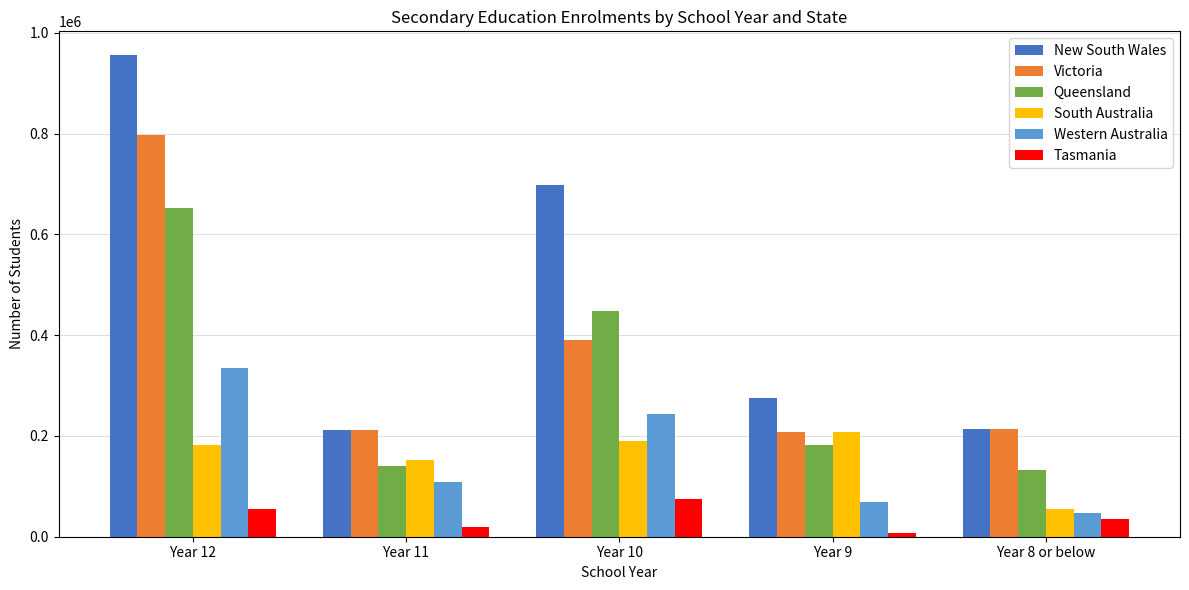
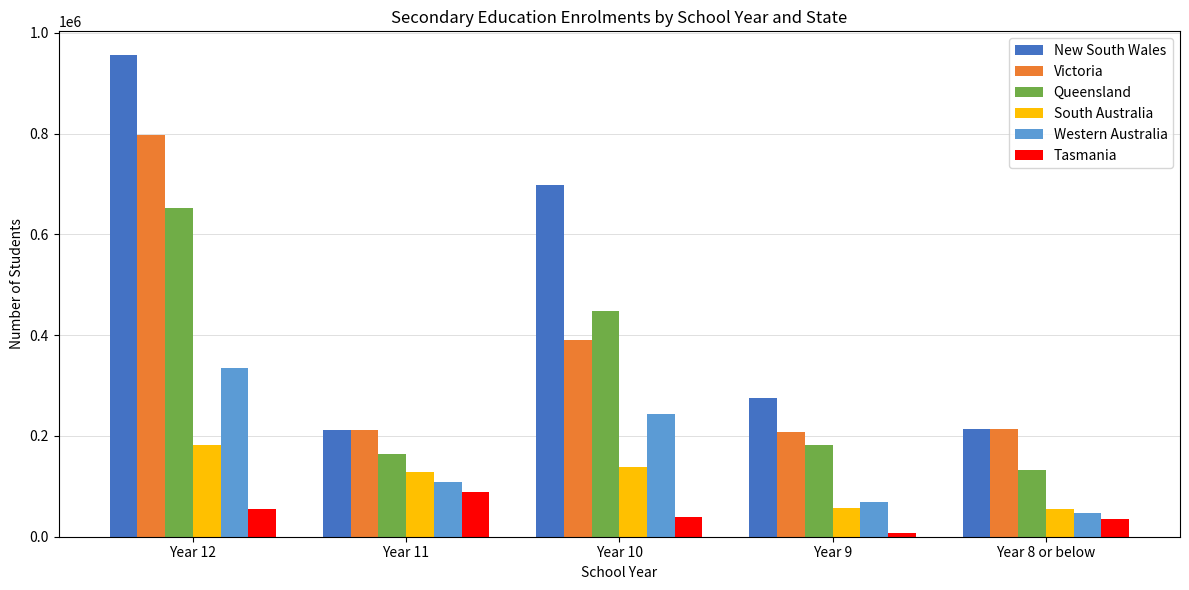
  {
    "Victoria": {
      "Year 12": 800000,
      "Year 11": 210000,
      "Year 10": 390000,
      "Year 9": 210000,
      "Year 8 or below": 210000
    },
    "Queensland": {
      "Year 12": 650000,
-     "Year 11": 140000,
+     "Year 11": 160000,
      "Year 10": 450000,
      "Year 9": 180000,
      "Year 8 or below": 130000
    },
    "South Australia": {
      "Year 12": 180000,
-     "Year 11": 150000,
-     "Year 10": 190000,
-     "Year 9": 210000,
+     "Year 11": 130000,
+     "Year 10": 140000,
+     "Year 9": 60000,
      "Year 8 or below": 60000
    },
    "Tasmania": {
      "Year 12": 60000,
-     "Year 11": 20000,
-     "Year 10": 70000,
+     "Year 11": 90000,
+     "Year 10": 40000,
      "Year 9": 10000,
      "Year 8 or below": 40000
    }
  }
